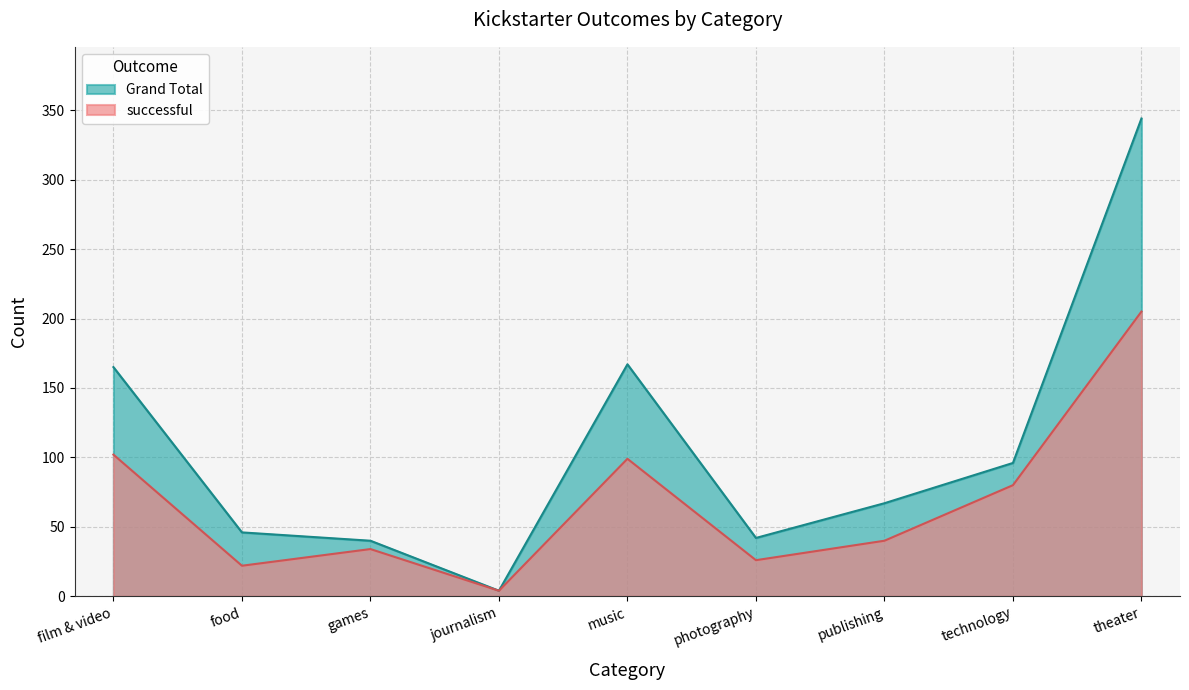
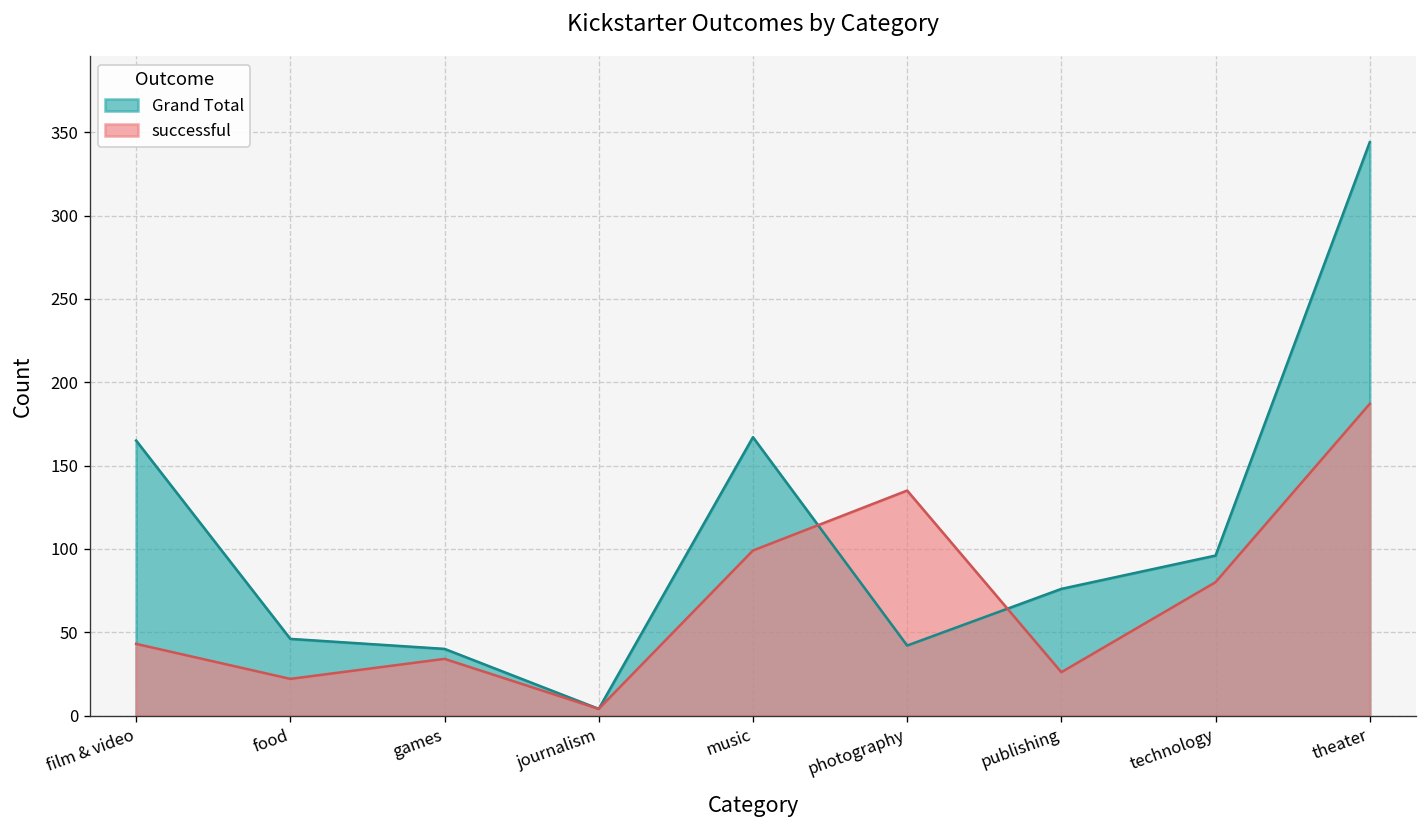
  {
    "Grand Total": {
      "film & video": 165,
      "food": 46,
      "games": 40,
      "music": 167,
      "photography": 42,
-     "publishing": 67,
+     "publishing": 76,
      "technology": 96,
      "theater": 344
    },
    "successful": {
-     "film & video": 102,
+     "film & video": 43,
      "food": 22,
      "games": 34,
      "music": 99,
-     "photography": 26,
-     "publishing": 40,
+     "photography": 135,
+     "publishing": 26,
      "technology": 80,
-     "theater": 205
+     "theater": 187
    }
  }
